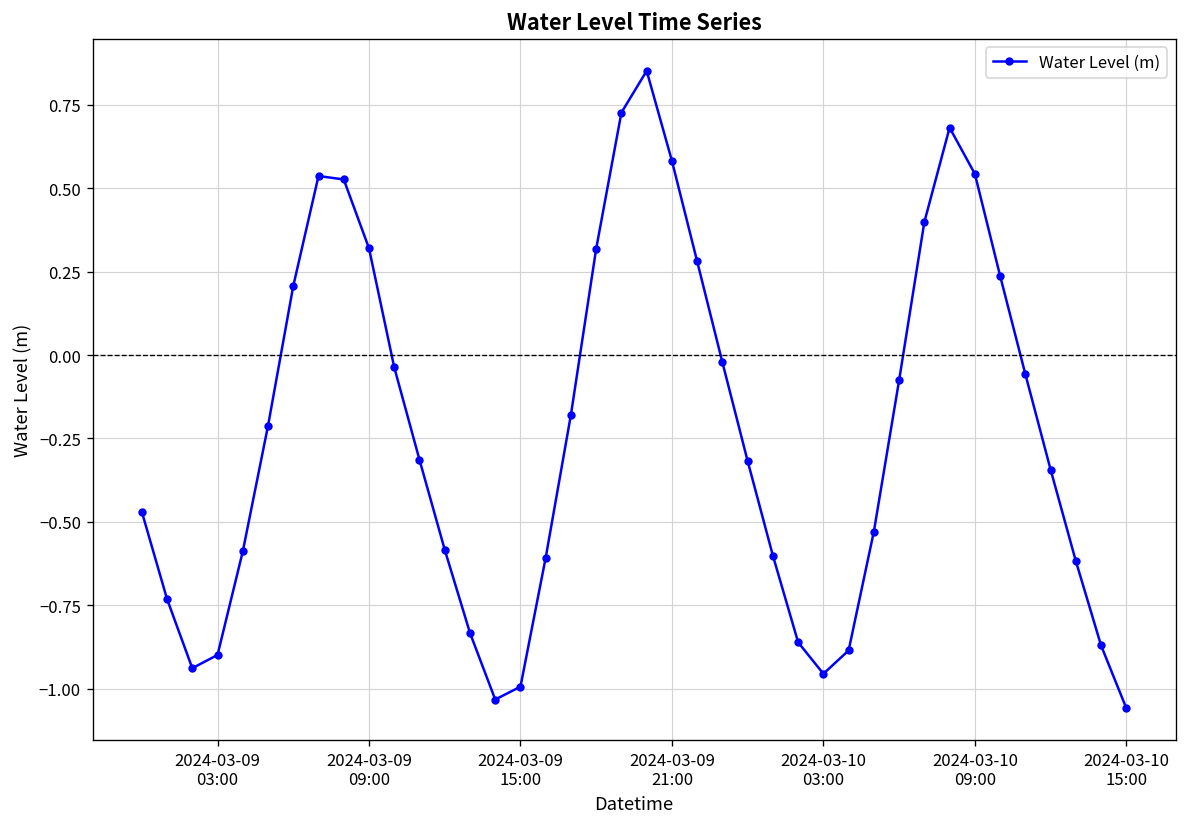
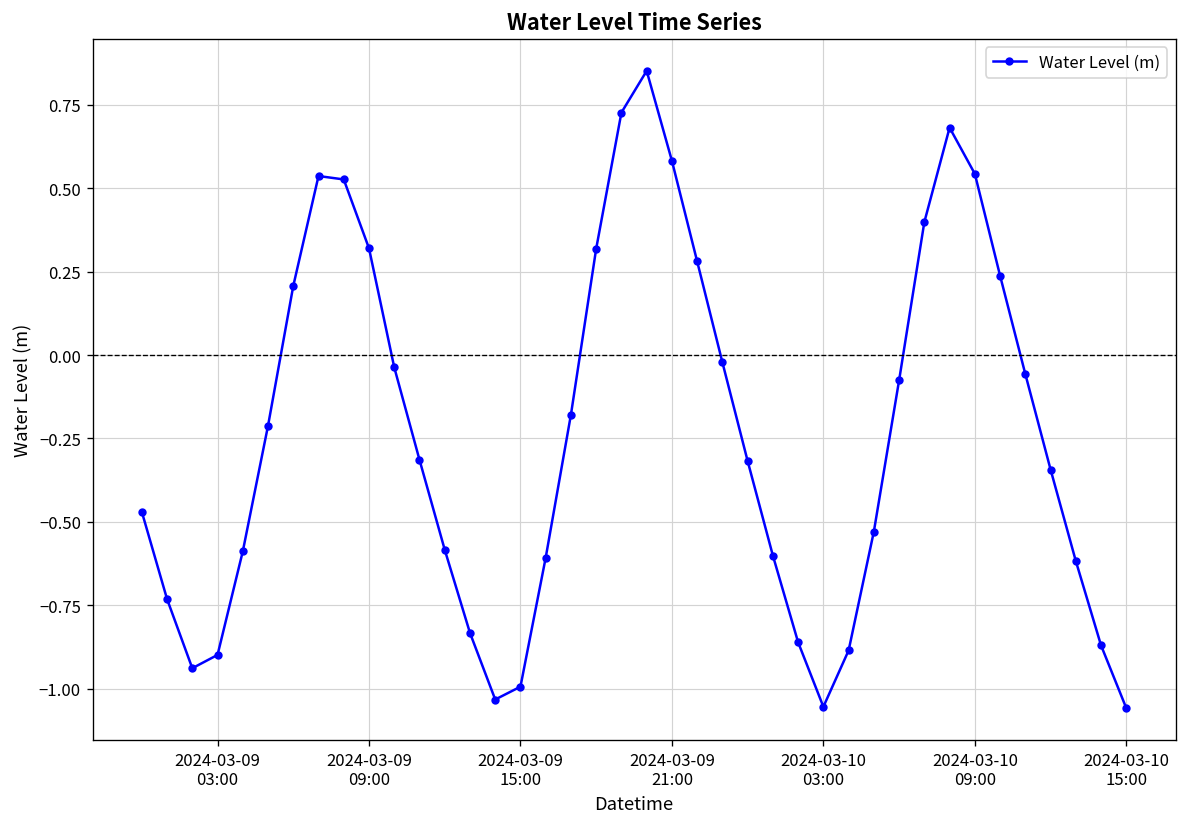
  {
    "2024-03-09 03:00": -0.90,
    "2024-03-09 09:00": 0.32,
    "2024-03-09 15:00": -0.99,
    "2024-03-09 21:00": 0.58,
-   "2024-03-10 03:00": -0.96,
+   "2024-03-10 03:00": -1.05,
    "2024-03-10 09:00": 0.54,
    "2024-03-10 15:00": -1.06
  }
